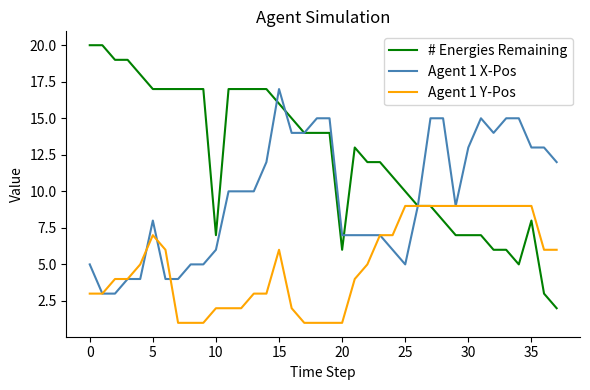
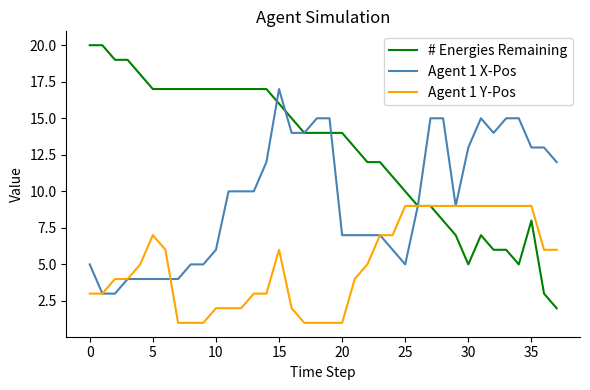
  {
    "# Energies Remaining": {
      "0": 20,
      "5": 17,
-     "10": 7,
+     "10": 17,
      "15": 16,
-     "20": 6,
+     "20": 14,
      "25": 10,
-     "30": 7,
+     "30": 5,
      "35": 8
    },
    "Agent 1 X-Pos": {
      "0": 5,
-     "5": 8,
+     "5": 4,
      "10": 6,
      "15": 17,
      "20": 7,
      "25": 5,
      "30": 13,
      "35": 13
    },
    "Agent 1 Y-Pos": {
      "0": 3,
      "5": 7,
      "10": 2,
      "15": 6,
      "20": 1,
      "25": 9,
      "30": 9,
      "35": 9
    }
  }
